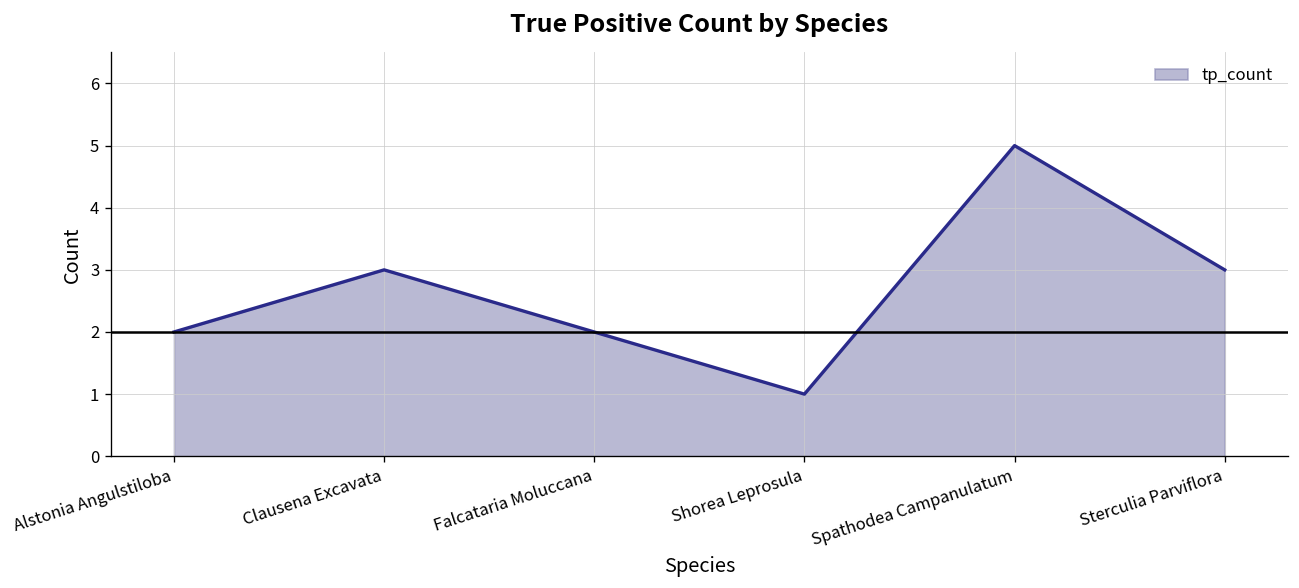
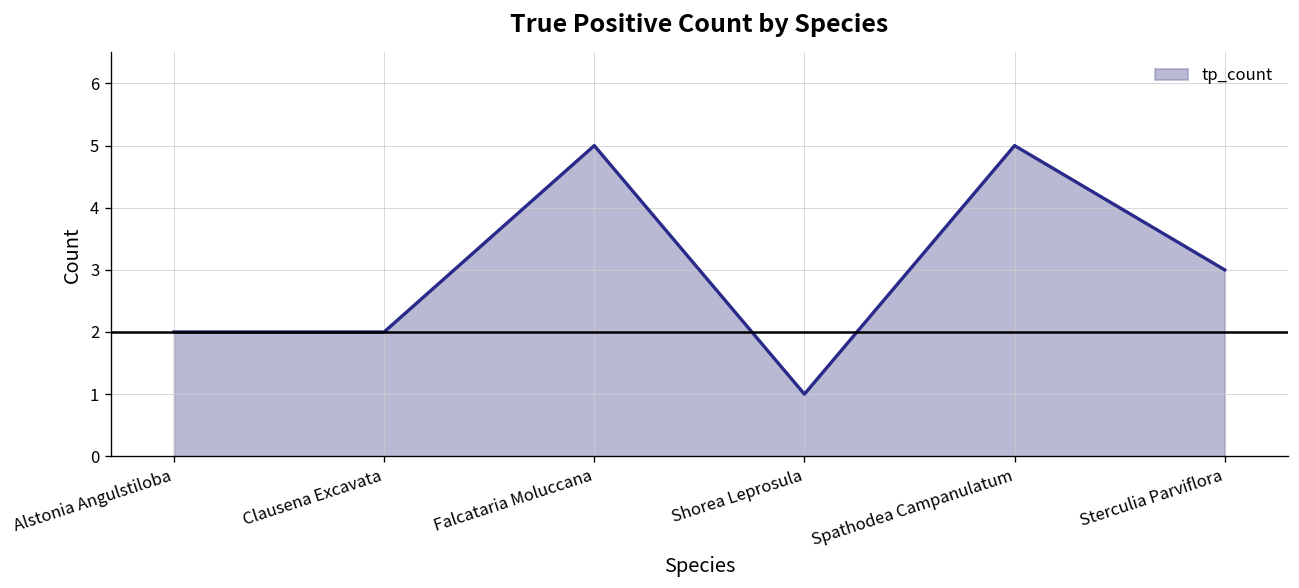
  {
    "Alstonia Angulstiloba": 2,
-   "Clausena Excavata": 3,
-   "Falcataria Moluccana": 2,
+   "Clausena Excavata": 2,
+   "Falcataria Moluccana": 5,
    "Shorea Leprosula": 1,
    "Spathodea Campanulatum": 5,
    "Sterculia Parviflora": 3
  }
